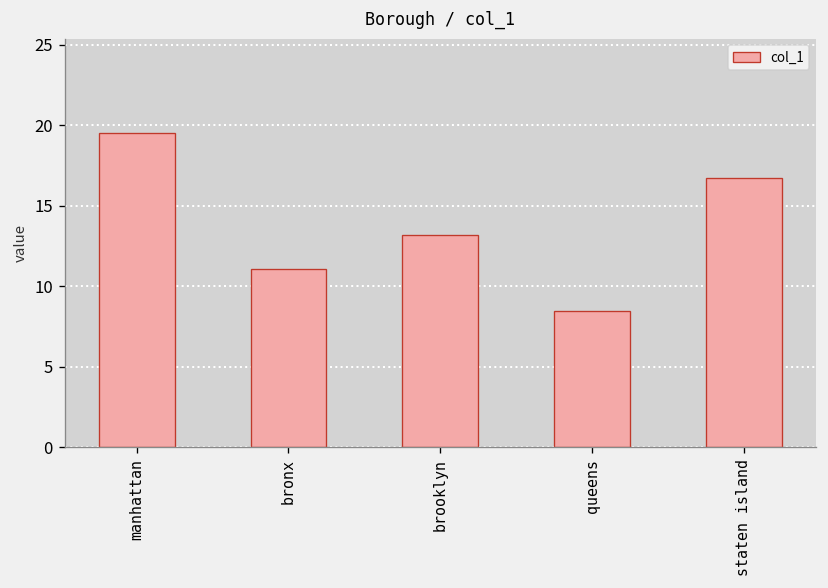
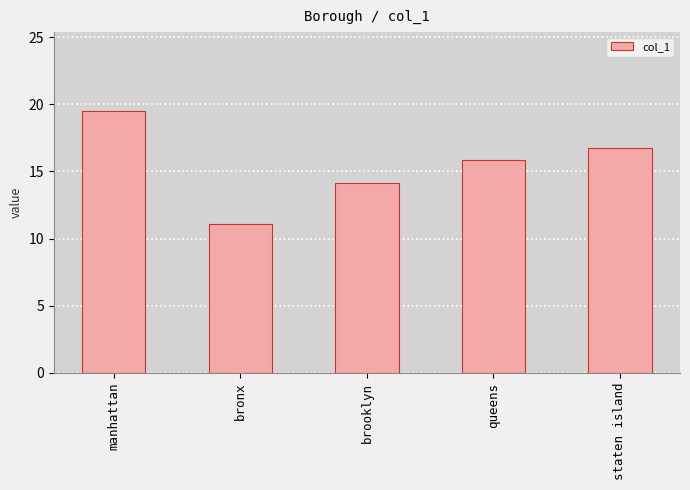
  {
    "manhattan": 19.5,
    "bronx": 11.1,
-   "brooklyn": 13.2,
-   "queens": 8.5,
+   "brooklyn": 14.2,
+   "queens": 15.9,
    "staten island": 16.7
  }
